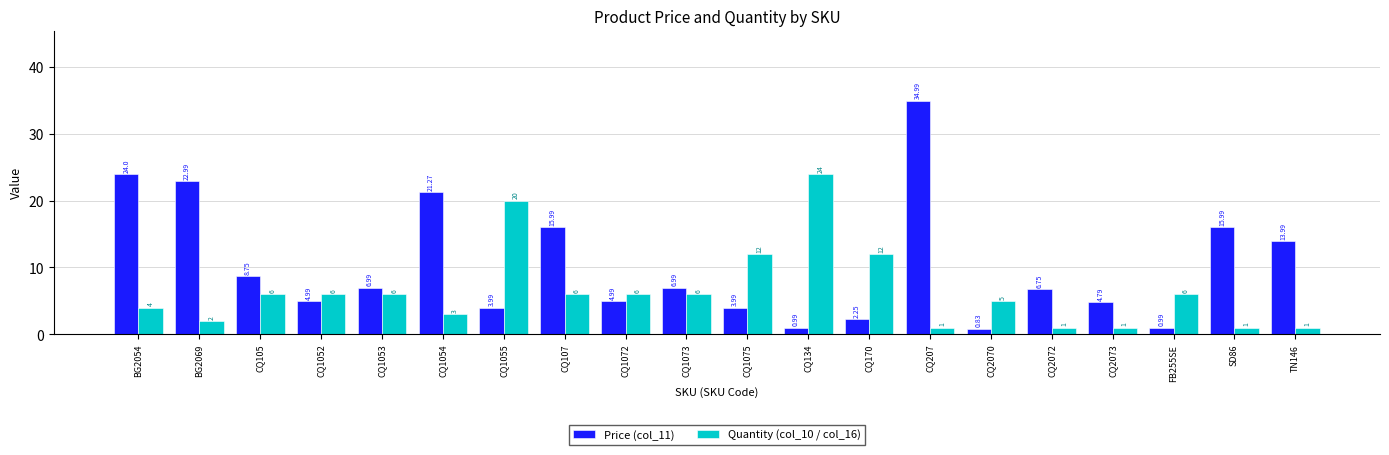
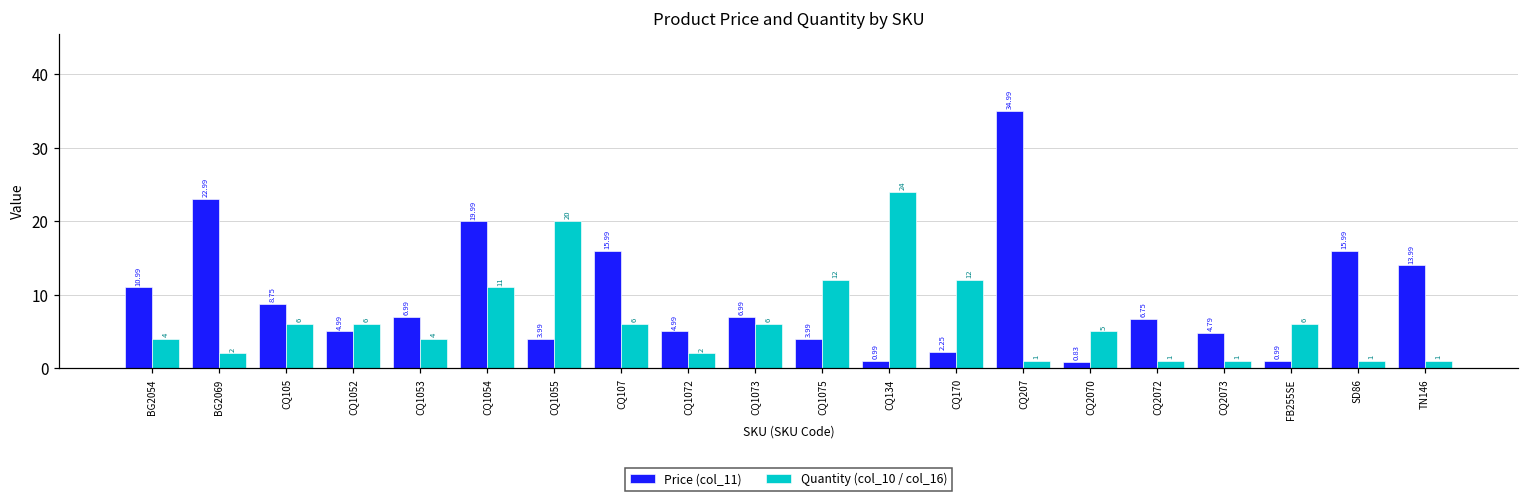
  {
    "Price (col_11)": {
-     "BG2054": 24.0,
+     "BG2054": 10.99,
      "BG2069": 22.99,
      "CQ105": 8.75,
      "CQ1052": 4.99,
      "CQ1053": 6.99,
-     "CQ1054": 21.27,
+     "CQ1054": 19.99,
      "CQ1055": 3.99,
      "CQ107": 15.99,
      "CQ1072": 4.99,
      "CQ1073": 6.99,
      "CQ1075": 3.99,
      "CQ134": 0.99,
      "CQ170": 2.25,
      "CQ207": 34.99,
      "CQ2070": 0.83,
      "CQ2072": 6.75,
      "CQ2073": 4.79,
      "FB255SE": 0.99,
      "SD86": 15.99,
      "TN146": 13.99
    },
    "Quantity (col_10 / col_16)": {
      "BG2054": 4,
      "BG2069": 2,
      "CQ105": 6,
      "CQ1052": 6,
-     "CQ1053": 6,
-     "CQ1054": 3,
+     "CQ1053": 4,
+     "CQ1054": 11,
      "CQ1055": 20,
      "CQ107": 6,
-     "CQ1072": 6,
+     "CQ1072": 2,
      "CQ1073": 6,
      "CQ1075": 12,
      "CQ134": 24,
      "CQ170": 12,
      "CQ207": 1,
      "CQ2070": 5,
      "CQ2072": 1,
      "CQ2073": 1,
      "FB255SE": 6,
      "SD86": 1,
      "TN146": 1
    }
  }
